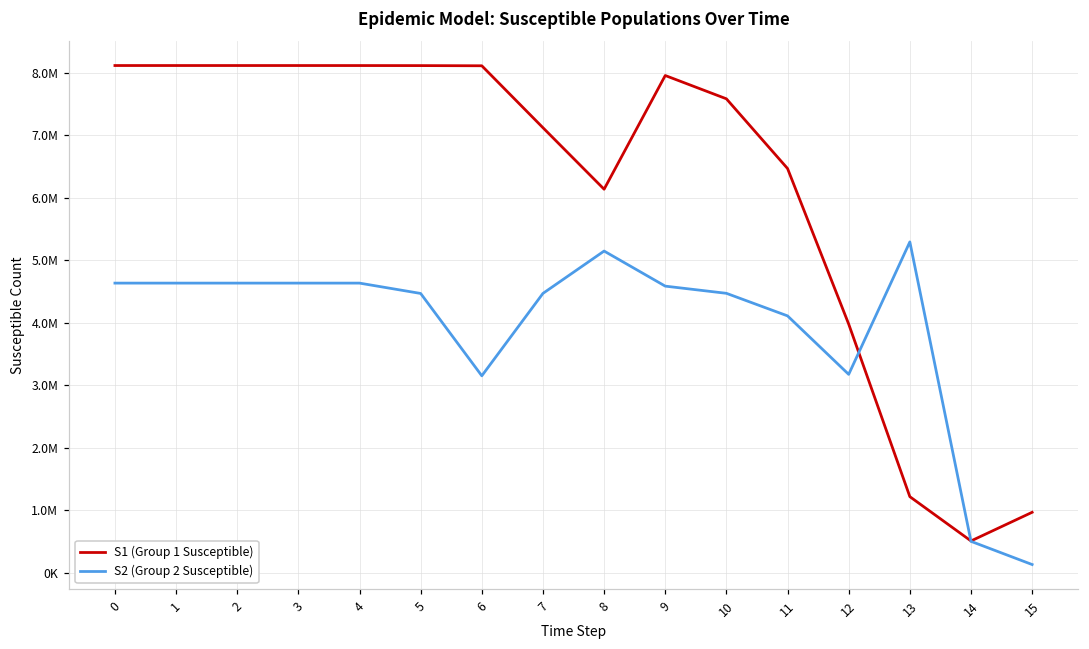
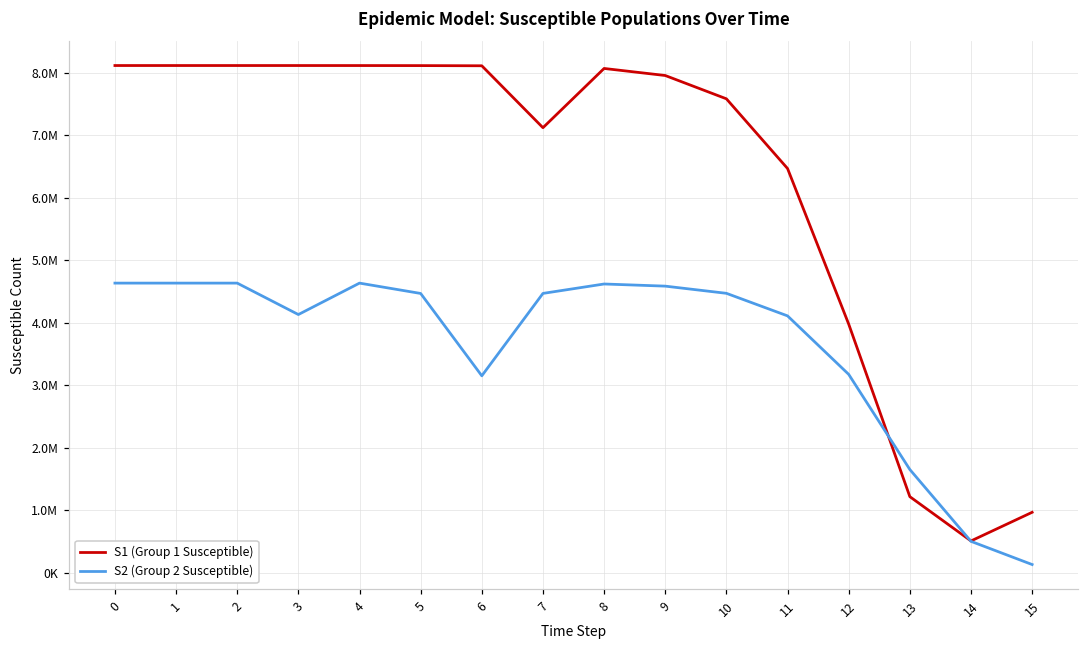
  {
    "S1 (Group 1 Susceptible)": {
      "0": 8100000,
      "1": 8100000,
      "2": 8100000,
      "3": 8100000,
      "4": 8100000,
      "5": 8100000,
      "6": 8100000,
      "7": 7100000,
-     "8": 6100000,
+     "8": 8100000,
      "9": 8000000,
      "10": 7600000,
      "11": 6500000,
      "12": 4000000,
      "13": 1200000,
      "15": 1000000
    },
    "S2 (Group 2 Susceptible)": {
      "0": 4600000,
      "1": 4600000,
      "2": 4600000,
-     "3": 4600000,
+     "3": 4100000,
      "4": 4600000,
      "5": 4500000,
      "6": 3200000,
      "7": 4500000,
-     "8": 5100000,
+     "8": 4600000,
      "9": 4600000,
      "10": 4500000,
      "11": 4100000,
      "12": 3200000,
-     "13": 5300000,
+     "13": 1700000,
      "15": 100000
    }
  }
